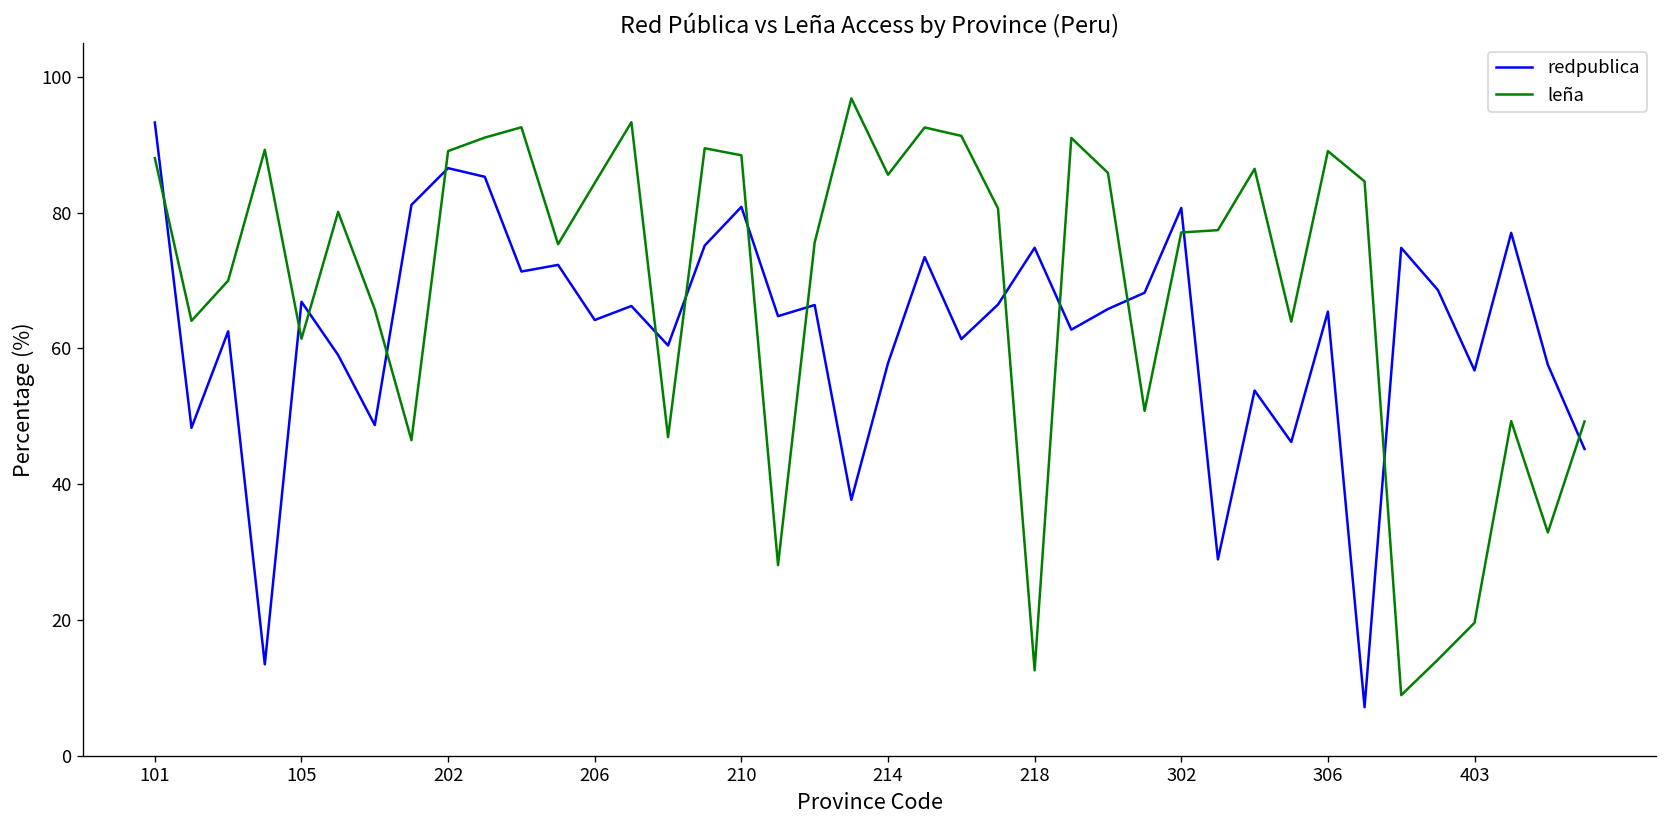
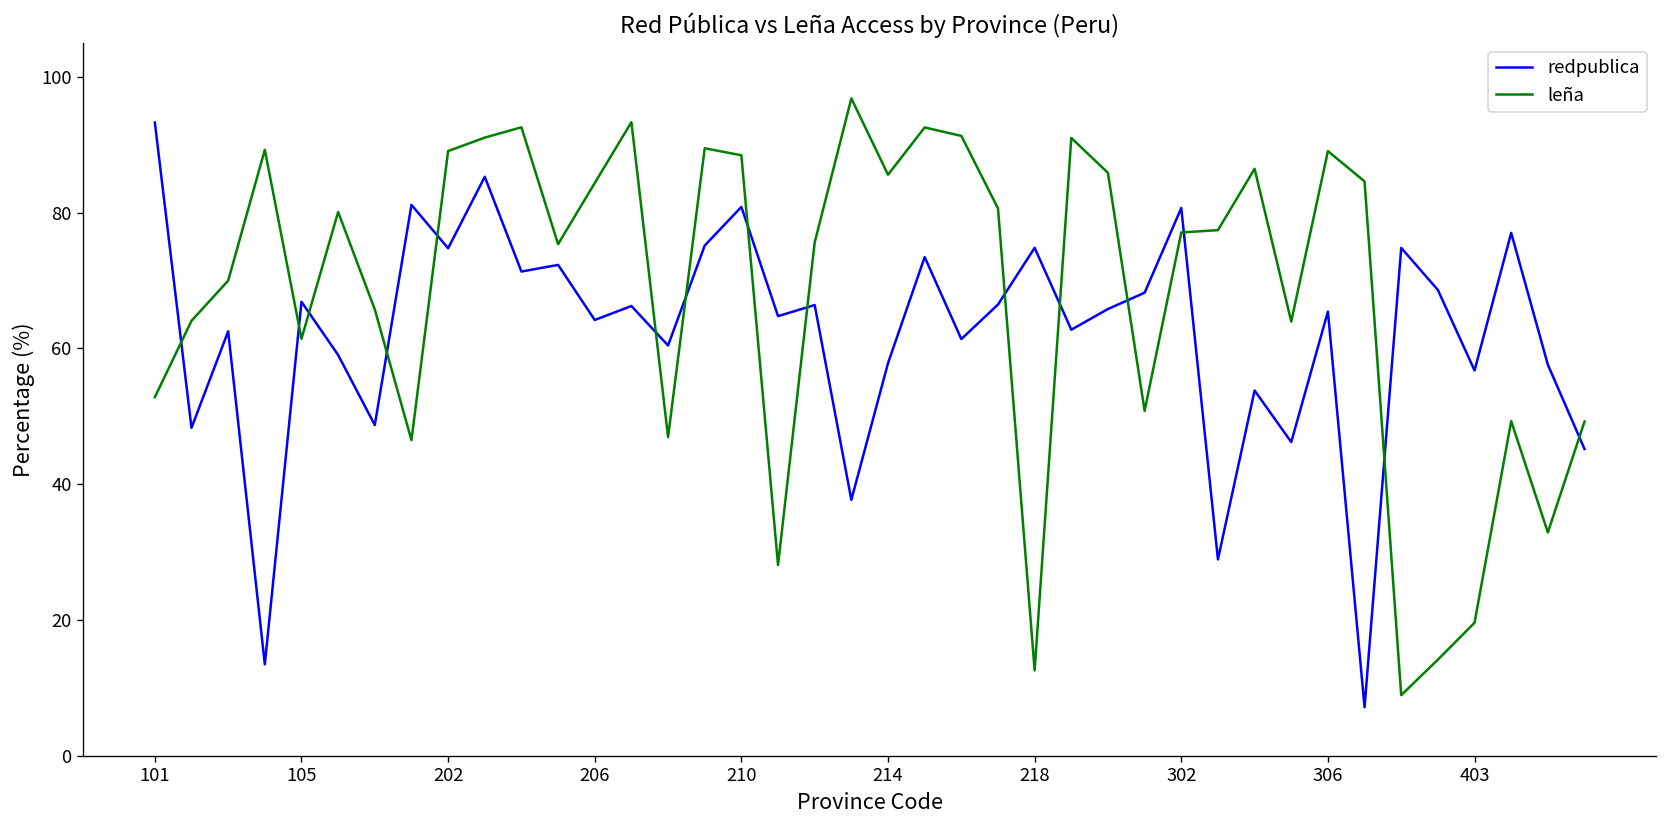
  {
    "redpublica": {
      "101": 93,
      "105": 67,
-     "202": 87,
+     "202": 75,
      "206": 64,
      "210": 81,
      "214": 58,
      "218": 75,
      "302": 81,
      "306": 65,
      "403": 57
    },
    "leña": {
-     "101": 88,
+     "101": 53,
      "105": 61,
      "202": 89,
      "206": 84,
      "210": 88,
      "214": 86,
      "218": 13,
      "302": 77,
      "306": 89,
      "403": 20
    }
  }
